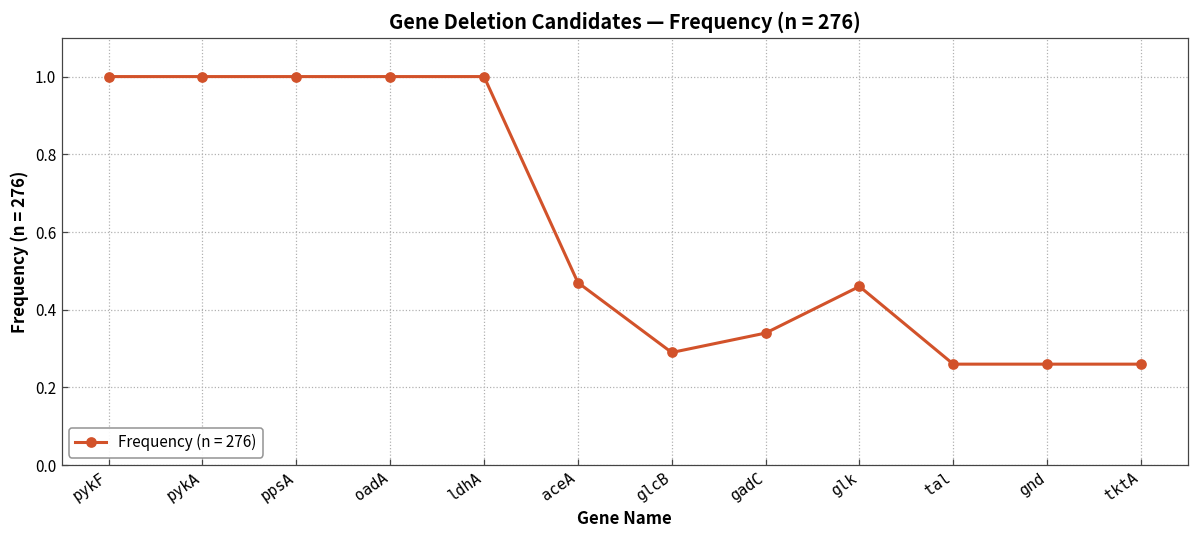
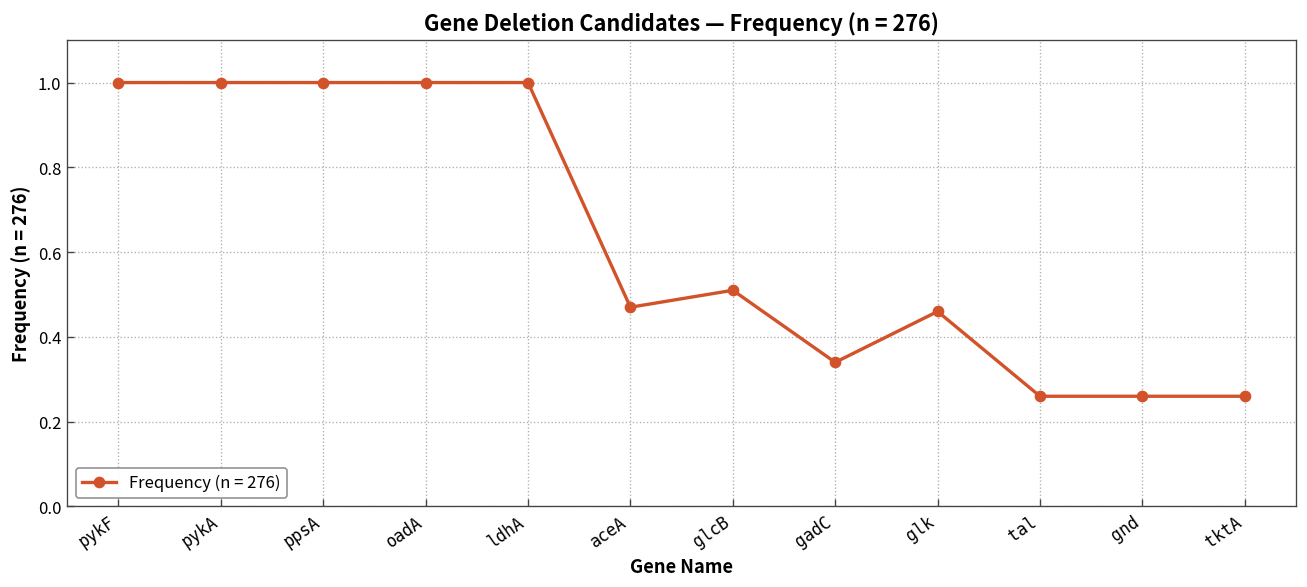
  {
    "pykF": 1.00,
    "pykA": 1.00,
    "ppsA": 1.00,
    "oadA": 1.00,
    "ldhA": 1.00,
    "aceA": 0.47,
-   "glcB": 0.29,
+   "glcB": 0.51,
    "gadC": 0.34,
    "glk": 0.46,
    "tal": 0.26,
    "gnd": 0.26,
    "tktA": 0.26
  }
